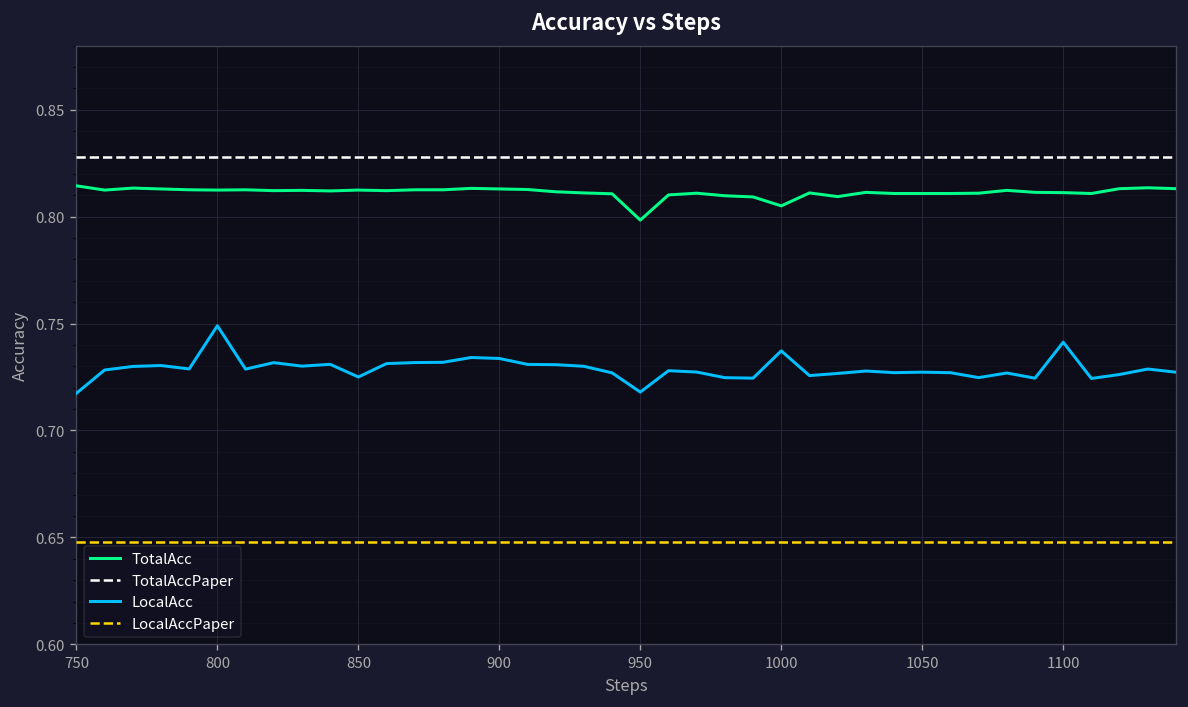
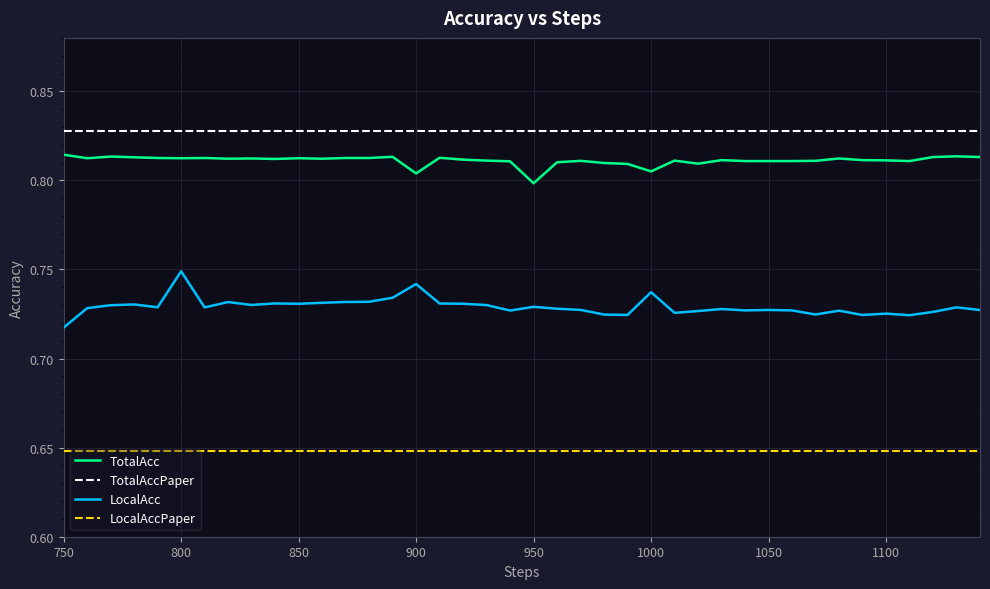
  {
    "TotalAcc": {
      "750": 0.814,
      "800": 0.812,
      "850": 0.812,
-     "900": 0.813,
+     "900": 0.804,
      "950": 0.798,
      "1000": 0.805,
      "1050": 0.811,
      "1100": 0.811
    },
    "TotalAccPaper": {
      "750": 0.828,
      "800": 0.828,
      "850": 0.828,
      "900": 0.828,
      "950": 0.828,
      "1000": 0.828,
      "1050": 0.828,
      "1100": 0.828
    },
    "LocalAcc": {
      "750": 0.717,
      "800": 0.749,
-     "850": 0.725,
-     "900": 0.734,
-     "950": 0.718,
+     "850": 0.731,
+     "900": 0.742,
+     "950": 0.729,
      "1000": 0.737,
      "1050": 0.727,
-     "1100": 0.741
+     "1100": 0.725
    },
    "LocalAccPaper": {
      "750": 0.648,
      "850": 0.648,
      "900": 0.648,
      "950": 0.648,
      "1000": 0.648,
      "1050": 0.648,
      "1100": 0.648
    }
  }
